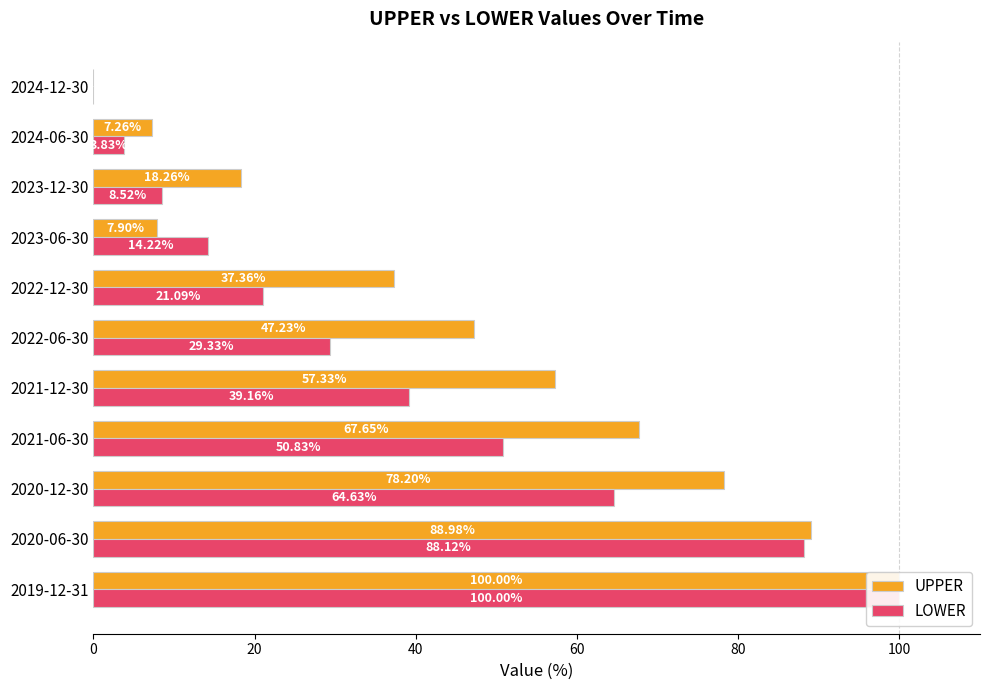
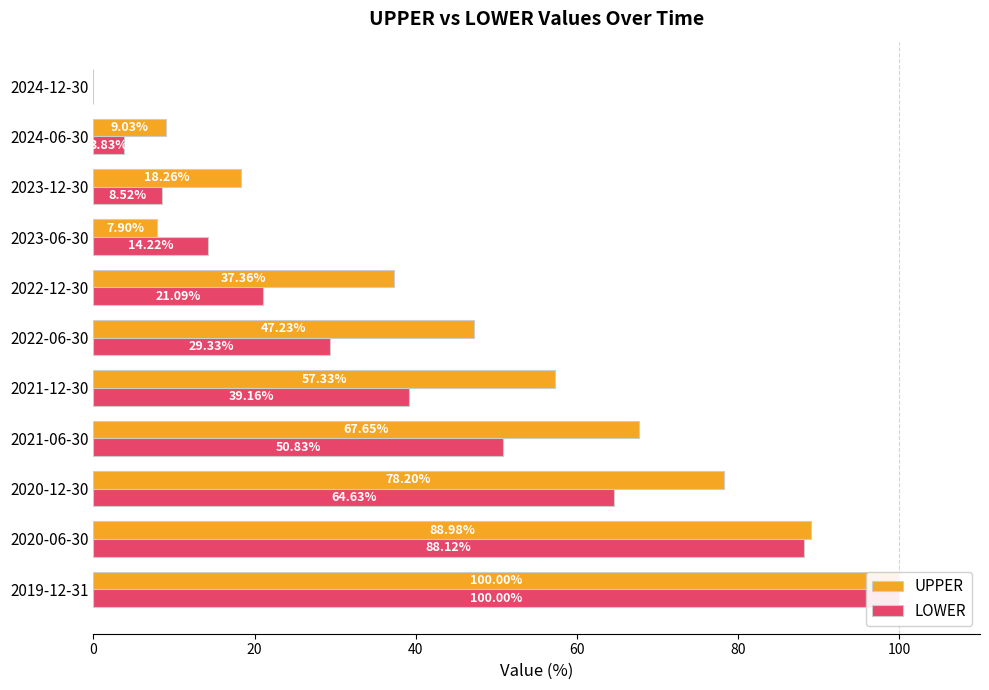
  {
    "UPPER": {
-     "2024-06-30": "7.26%",
+     "2024-06-30": "9.03%",
      "2023-12-30": "18.26%",
      "2023-06-30": "7.90%",
      "2022-12-30": "37.36%",
      "2022-06-30": "47.23%",
      "2021-12-30": "57.33%",
      "2021-06-30": "67.65%",
      "2020-12-30": "78.20%",
      "2020-06-30": "88.98%"
    },
    "LOWER": {
      "2024-06-30": "3.83%",
      "2023-12-30": "8.52%",
      "2023-06-30": "14.22%",
      "2022-12-30": "21.09%",
      "2022-06-30": "29.33%",
      "2021-12-30": "39.16%",
      "2021-06-30": "50.83%",
      "2020-12-30": "64.63%",
      "2020-06-30": "88.12%"
    }
  }
